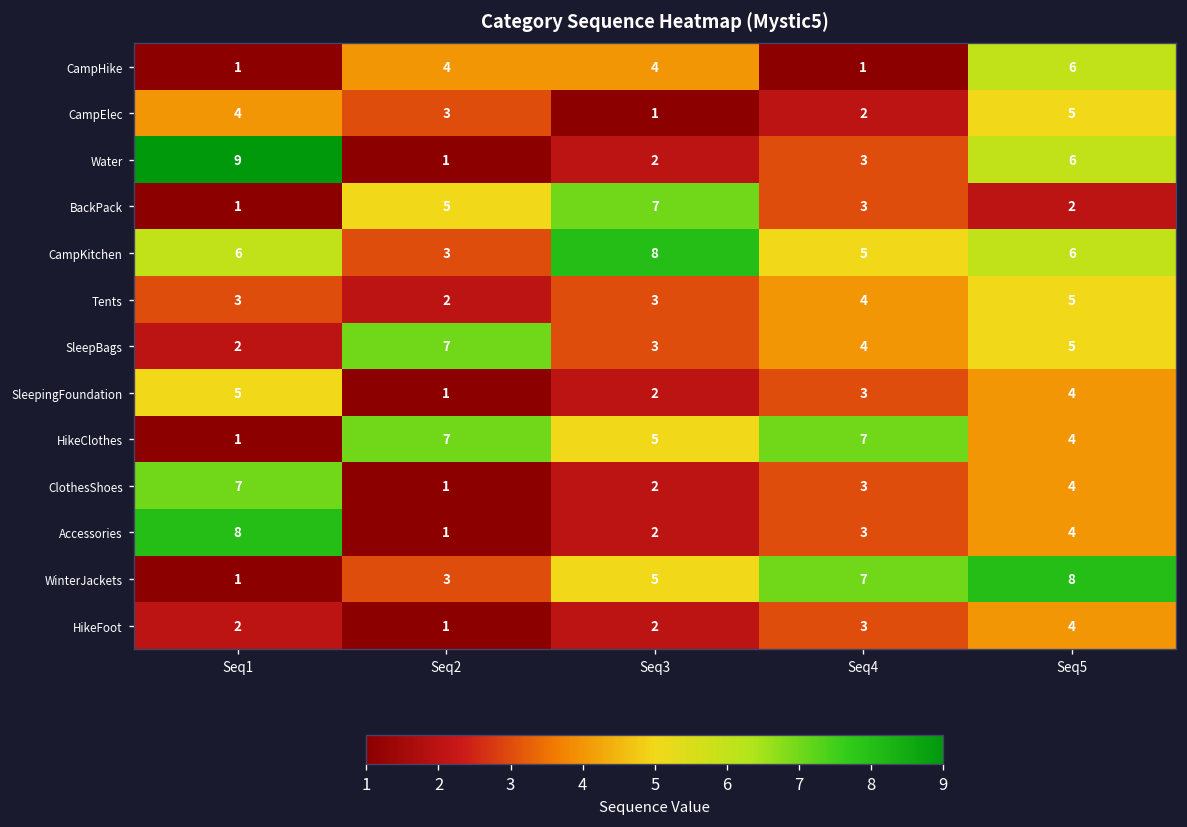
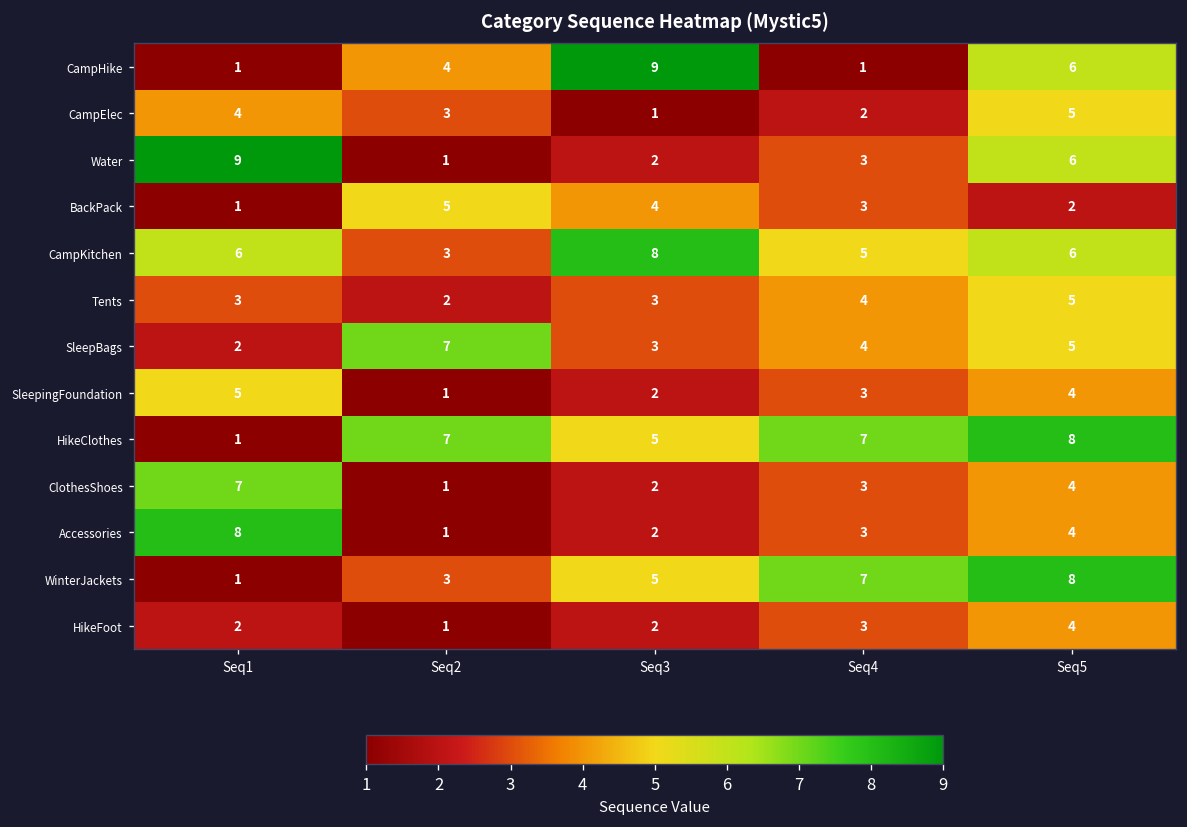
  {
    "CampHike": {
      "Seq1": 1,
      "Seq2": 4,
-     "Seq3": 4,
+     "Seq3": 9,
      "Seq4": 1,
      "Seq5": 6
    },
    "CampElec": {
      "Seq1": 4,
      "Seq2": 3,
      "Seq3": 1,
      "Seq4": 2,
      "Seq5": 5
    },
    "Water": {
      "Seq1": 9,
      "Seq2": 1,
      "Seq3": 2,
      "Seq4": 3,
      "Seq5": 6
    },
    "BackPack": {
      "Seq1": 1,
      "Seq2": 5,
-     "Seq3": 7,
+     "Seq3": 4,
      "Seq4": 3,
      "Seq5": 2
    },
    "CampKitchen": {
      "Seq1": 6,
      "Seq2": 3,
      "Seq3": 8,
      "Seq4": 5,
      "Seq5": 6
    },
    "Tents": {
      "Seq1": 3,
      "Seq2": 2,
      "Seq3": 3,
      "Seq4": 4,
      "Seq5": 5
    },
    "SleepBags": {
      "Seq1": 2,
      "Seq2": 7,
      "Seq3": 3,
      "Seq4": 4,
      "Seq5": 5
    },
    "SleepingFoundation": {
      "Seq1": 5,
      "Seq2": 1,
      "Seq3": 2,
      "Seq4": 3,
      "Seq5": 4
    },
    "HikeClothes": {
      "Seq1": 1,
      "Seq2": 7,
      "Seq3": 5,
      "Seq4": 7,
-     "Seq5": 4
+     "Seq5": 8
    },
    "ClothesShoes": {
      "Seq1": 7,
      "Seq2": 1,
      "Seq3": 2,
      "Seq4": 3,
      "Seq5": 4
    },
    "Accessories": {
      "Seq1": 8,
      "Seq2": 1,
      "Seq3": 2,
      "Seq4": 3,
      "Seq5": 4
    },
    "WinterJackets": {
      "Seq1": 1,
      "Seq2": 3,
      "Seq3": 5,
      "Seq4": 7,
      "Seq5": 8
    },
    "HikeFoot": {
      "Seq1": 2,
      "Seq2": 1,
      "Seq3": 2,
      "Seq4": 3,
      "Seq5": 4
    }
  }
